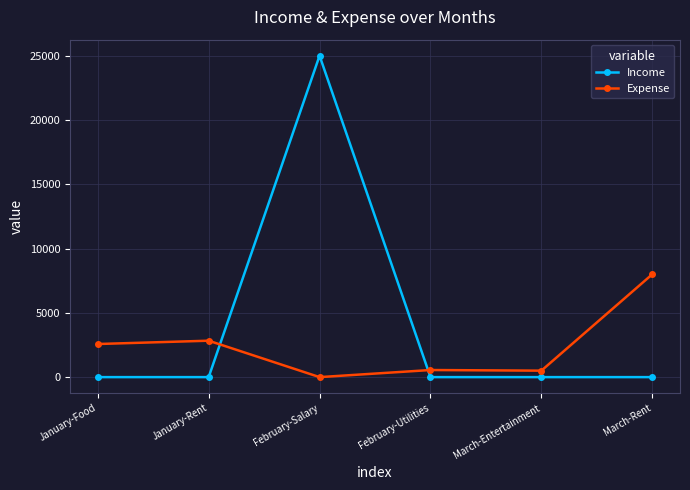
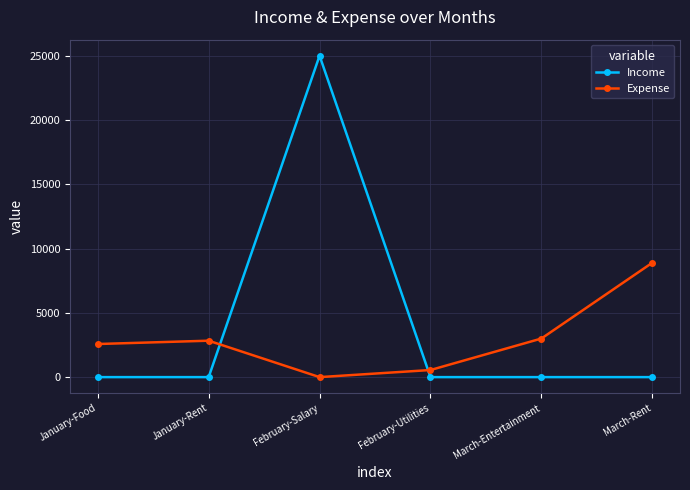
  {
    "Income": {
      "January-Food": 0,
      "January-Rent": 0,
      "February-Salary": 25000,
      "February-Utilities": 0,
      "March-Entertainment": 0,
      "March-Rent": 0
    },
    "Expense": {
      "January-Food": 2600,
      "January-Rent": 2800,
      "February-Salary": 0,
      "February-Utilities": 600,
-     "March-Entertainment": 500,
-     "March-Rent": 8000
+     "March-Entertainment": 3000,
+     "March-Rent": 8900
    }
  }
